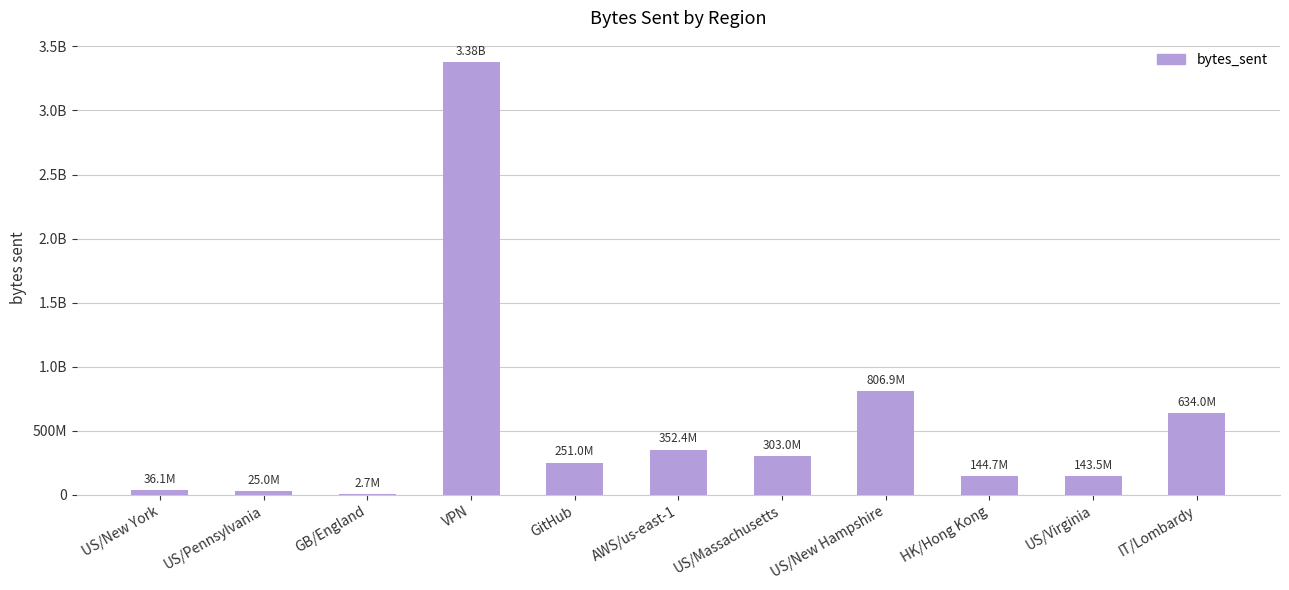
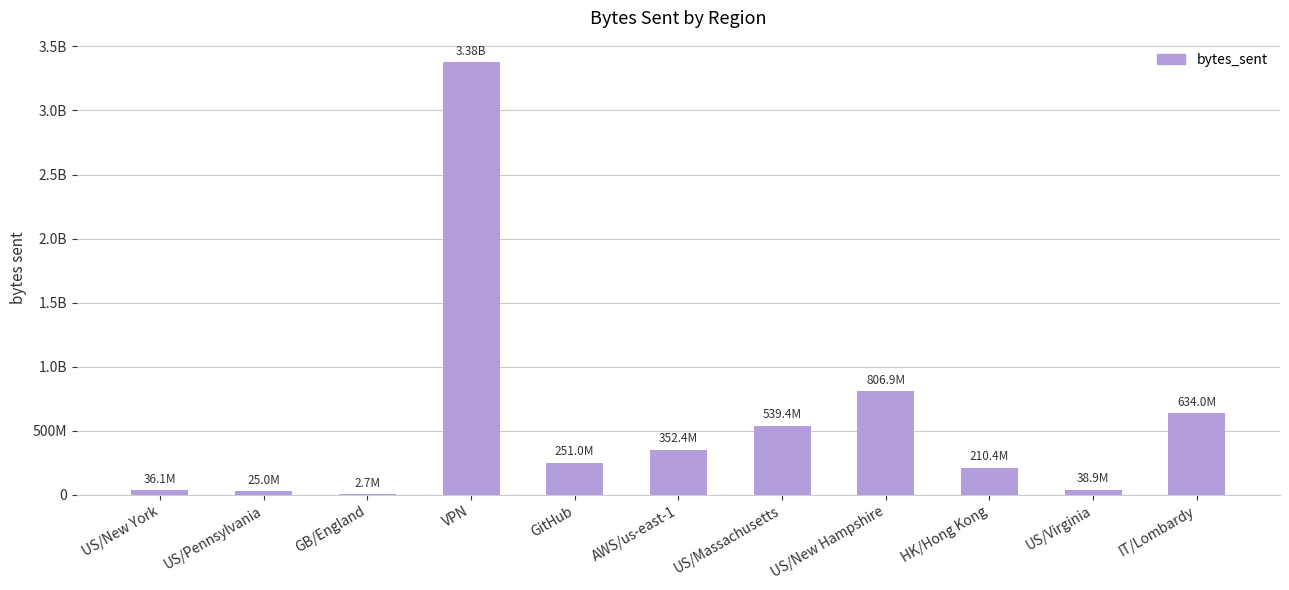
  {
    "US/New York": "36.1M",
    "US/Pennsylvania": "25.0M",
    "GB/England": "2.7M",
    "VPN": "3.38B",
    "GitHub": "251.0M",
    "AWS/us-east-1": "352.4M",
-   "US/Massachusetts": "303.0M",
+   "US/Massachusetts": "539.4M",
    "US/New Hampshire": "806.9M",
-   "HK/Hong Kong": "144.7M",
-   "US/Virginia": "143.5M",
+   "HK/Hong Kong": "210.4M",
+   "US/Virginia": "38.9M",
    "IT/Lombardy": "634.0M"
  }
